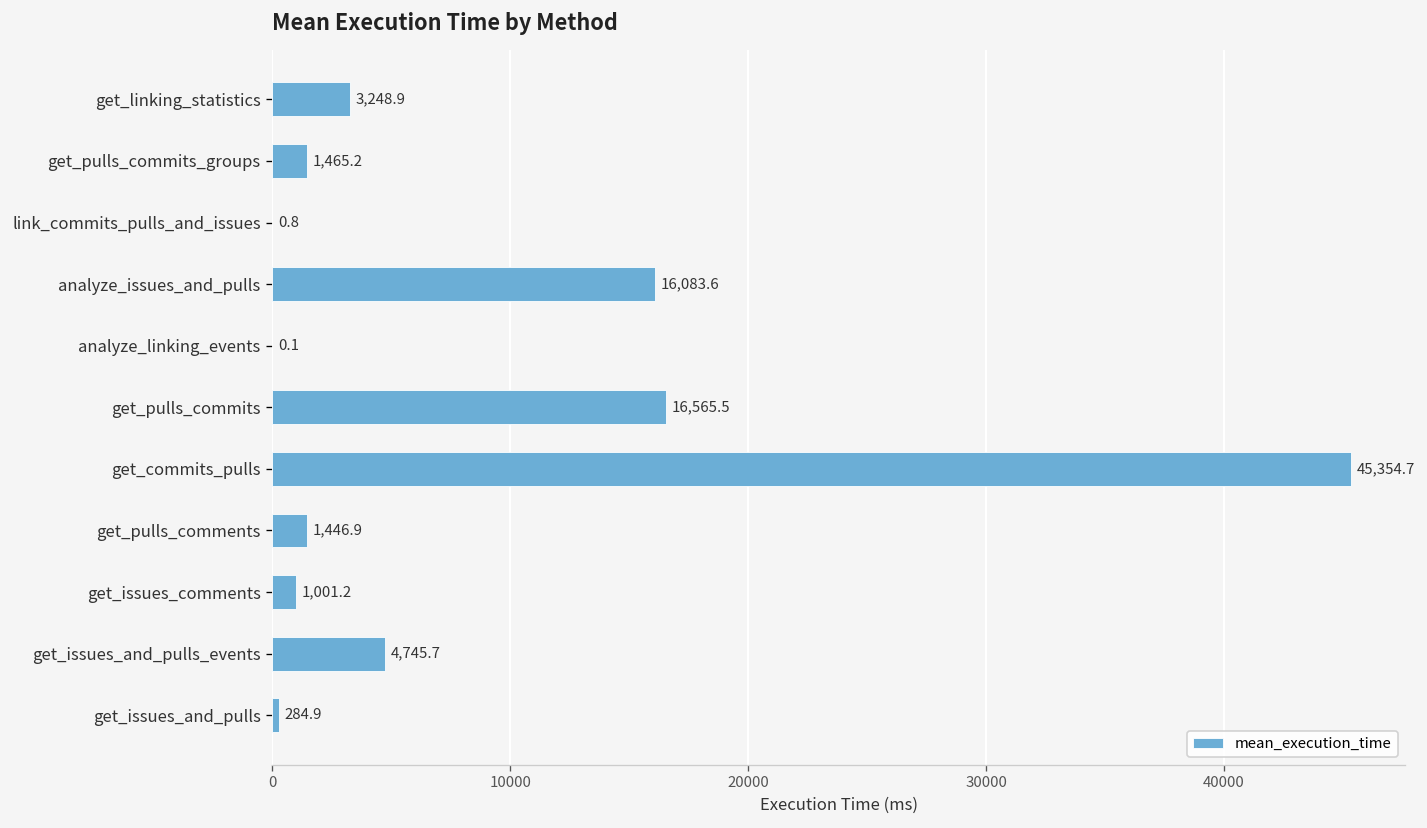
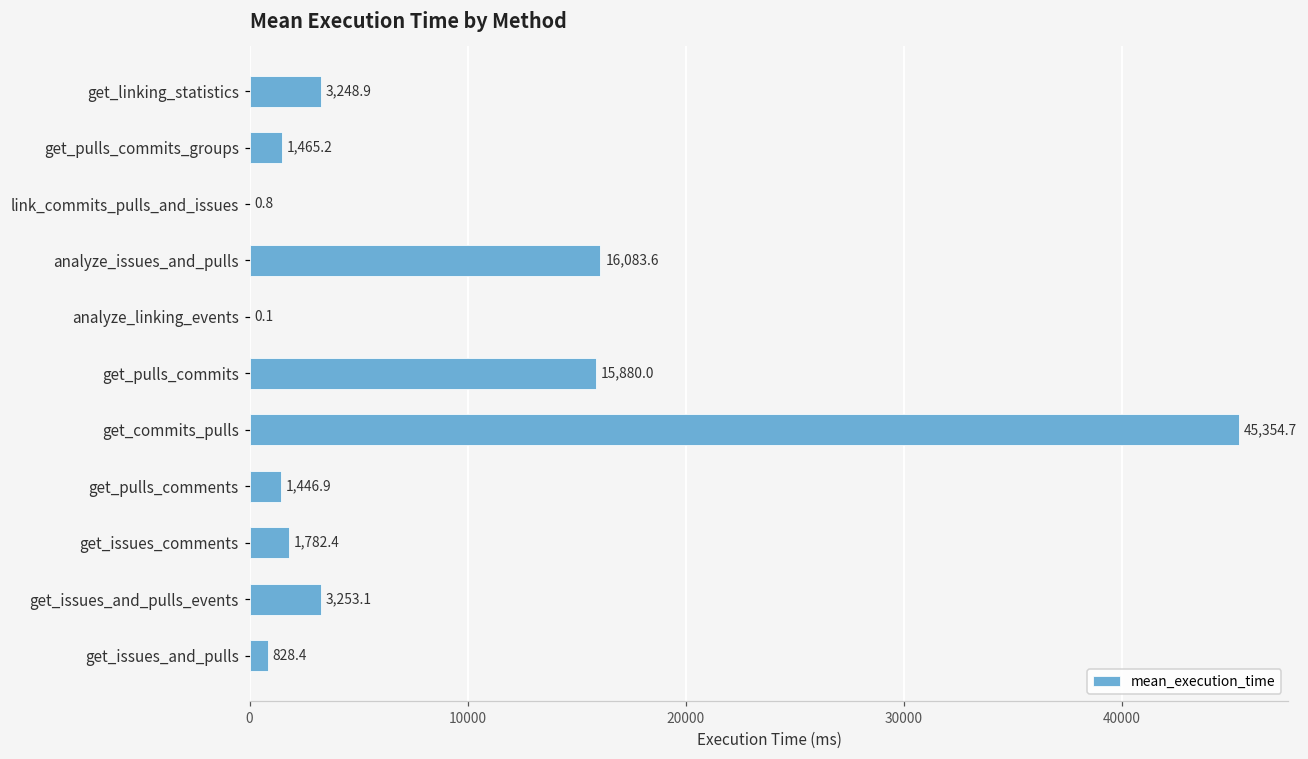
  {
    "get_linking_statistics": "3,248.9",
    "get_pulls_commits_groups": "1,465.2",
    "link_commits_pulls_and_issues": "0.8",
    "analyze_issues_and_pulls": "16,083.6",
    "analyze_linking_events": "0.1",
-   "get_pulls_commits": "16,565.5",
+   "get_pulls_commits": "15,880.0",
    "get_commits_pulls": "45,354.7",
    "get_pulls_comments": "1,446.9",
-   "get_issues_comments": "1,001.2",
-   "get_issues_and_pulls_events": "4,745.7",
-   "get_issues_and_pulls": "284.9"
+   "get_issues_comments": "1,782.4",
+   "get_issues_and_pulls_events": "3,253.1",
+   "get_issues_and_pulls": "828.4"
  }
